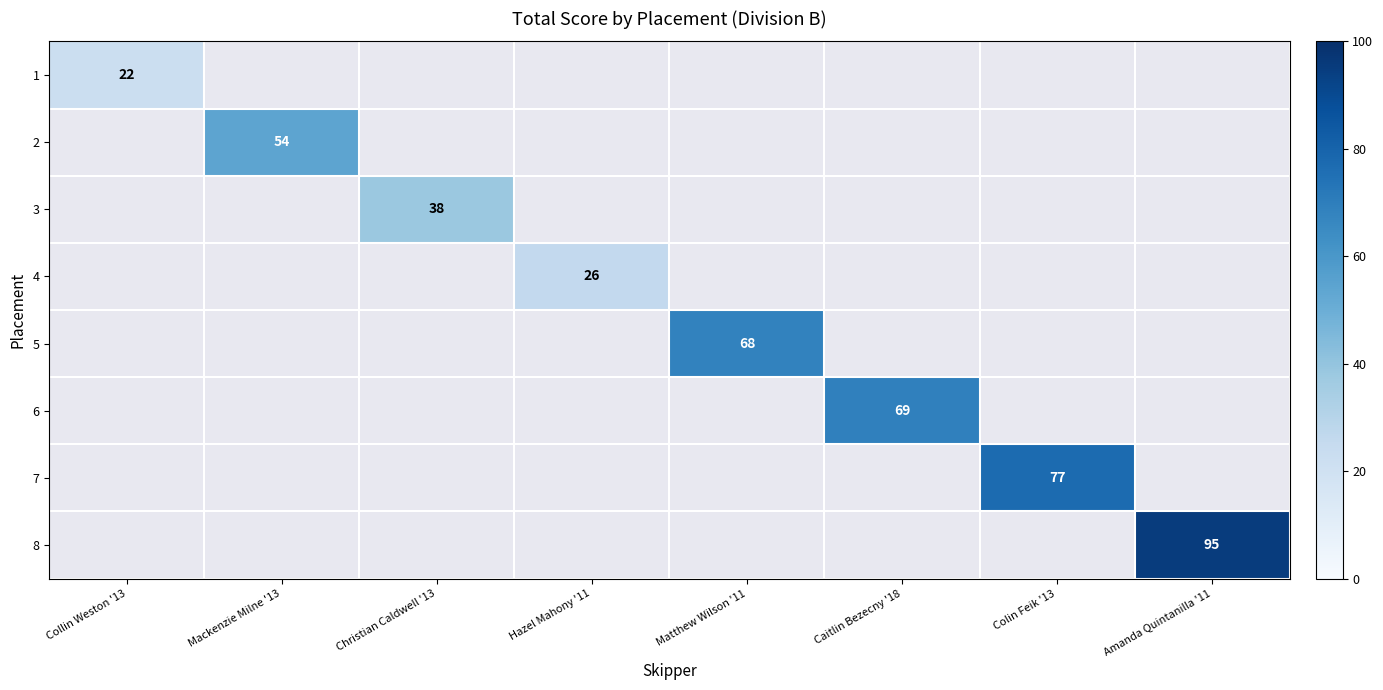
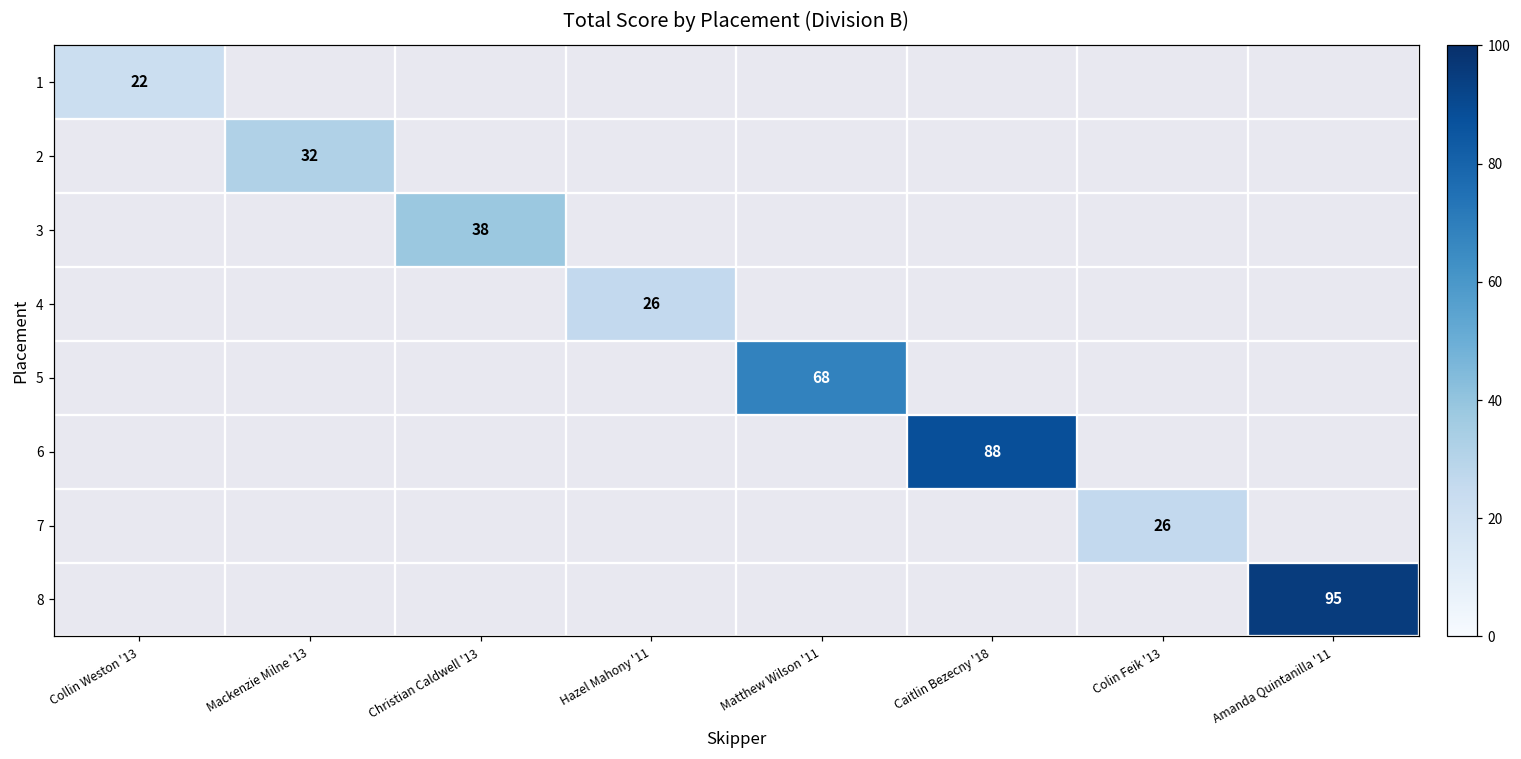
  {
    "1": {
      "Collin Weston '13": 22
    },
    "2": {
-     "Mackenzie Milne '13": 54
+     "Mackenzie Milne '13": 32
    },
    "3": {
      "Christian Caldwell '13": 38
    },
    "4": {
      "Hazel Mahony '11": 26
    },
    "5": {
      "Matthew Wilson '11": 68
    },
    "6": {
-     "Caitlin Bezecny '18": 69
+     "Caitlin Bezecny '18": 88
    },
    "7": {
-     "Colin Feik '13": 77
+     "Colin Feik '13": 26
    },
    "8": {
      "Amanda Quintanilla '11": 95
    }
  }
